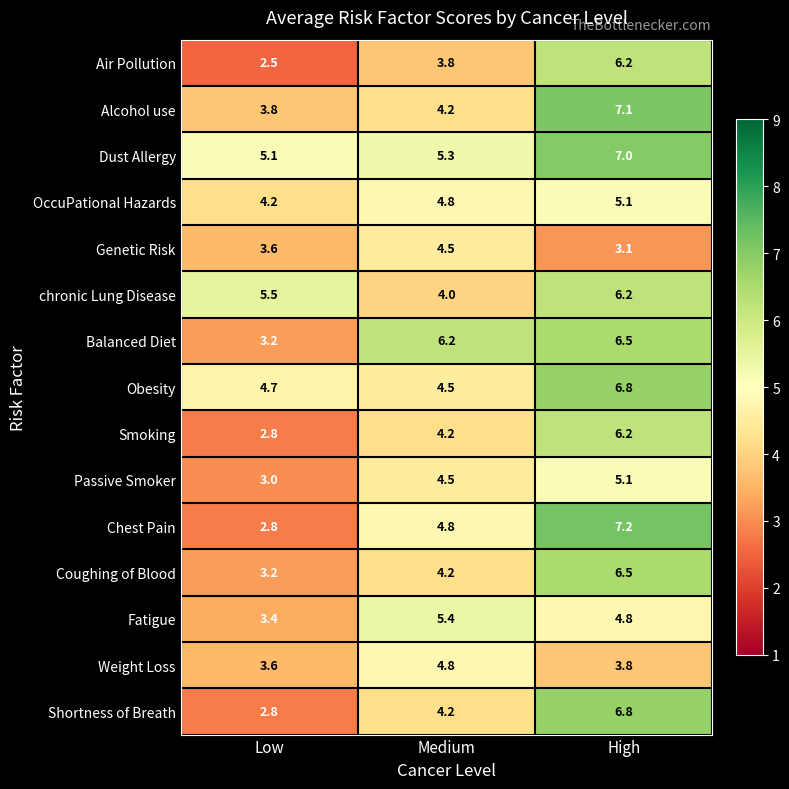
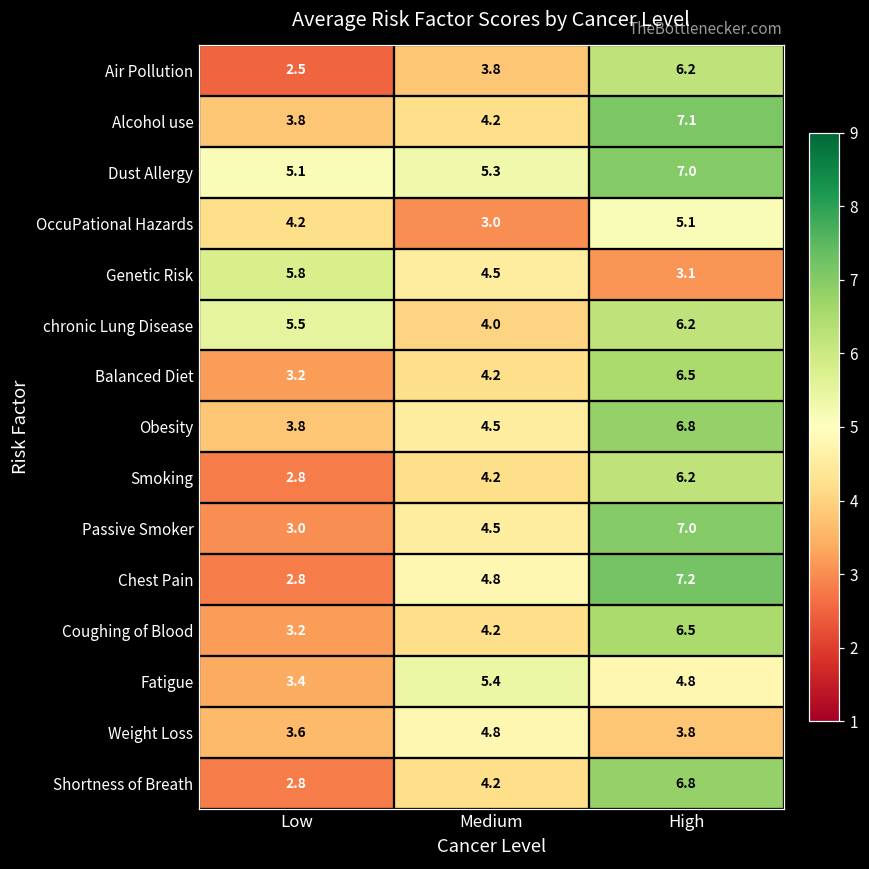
  {
    "Air Pollution": {
      "Low": 2.5,
      "Medium": 3.8,
      "High": 6.2
    },
    "Alcohol use": {
      "Low": 3.8,
      "Medium": 4.2,
      "High": 7.1
    },
    "Dust Allergy": {
      "Low": 5.1,
      "Medium": 5.3,
      "High": 7.0
    },
    "OccuPational Hazards": {
      "Low": 4.2,
-     "Medium": 4.8,
+     "Medium": 3.0,
      "High": 5.1
    },
    "Genetic Risk": {
-     "Low": 3.6,
+     "Low": 5.8,
      "Medium": 4.5,
      "High": 3.1
    },
    "chronic Lung Disease": {
      "Low": 5.5,
      "Medium": 4.0,
      "High": 6.2
    },
    "Balanced Diet": {
      "Low": 3.2,
-     "Medium": 6.2,
+     "Medium": 4.2,
      "High": 6.5
    },
    "Obesity": {
-     "Low": 4.7,
+     "Low": 3.8,
      "Medium": 4.5,
      "High": 6.8
    },
    "Smoking": {
      "Low": 2.8,
      "Medium": 4.2,
      "High": 6.2
    },
    "Passive Smoker": {
      "Low": 3.0,
      "Medium": 4.5,
-     "High": 5.1
+     "High": 7.0
    },
    "Chest Pain": {
      "Low": 2.8,
      "Medium": 4.8,
      "High": 7.2
    },
    "Coughing of Blood": {
      "Low": 3.2,
      "Medium": 4.2,
      "High": 6.5
    },
    "Fatigue": {
      "Low": 3.4,
      "Medium": 5.4,
      "High": 4.8
    },
    "Weight Loss": {
      "Low": 3.6,
      "Medium": 4.8,
      "High": 3.8
    },
    "Shortness of Breath": {
      "Low": 2.8,
      "Medium": 4.2,
      "High": 6.8
    }
  }
